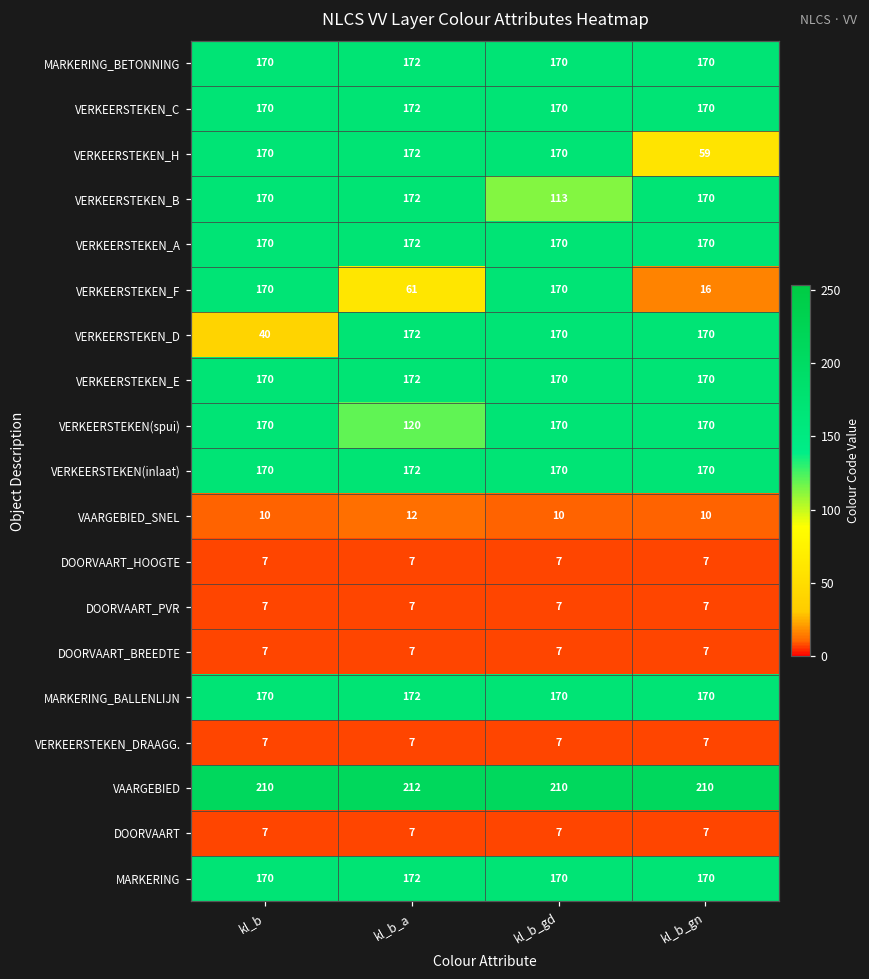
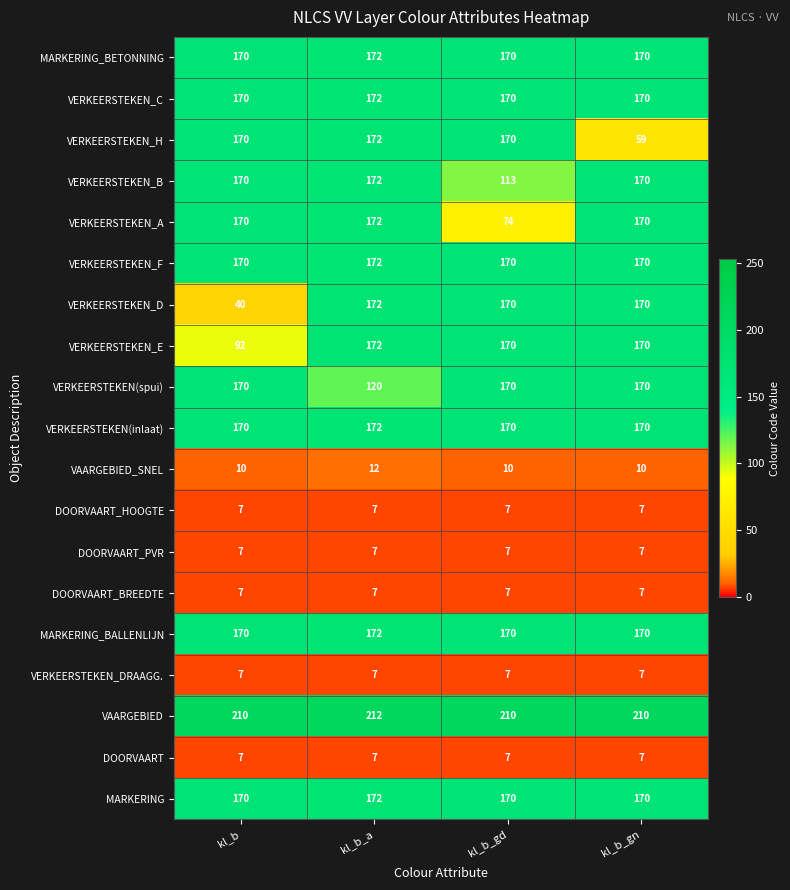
  {
    "MARKERING_BETONNING": {
      "kl_b": 170,
      "kl_b_a": 172,
      "kl_b_gd": 170,
      "kl_b_gn": 170
    },
    "VERKEERSTEKEN_C": {
      "kl_b": 170,
      "kl_b_a": 172,
      "kl_b_gd": 170,
      "kl_b_gn": 170
    },
    "VERKEERSTEKEN_H": {
      "kl_b": 170,
      "kl_b_a": 172,
      "kl_b_gd": 170,
      "kl_b_gn": 59
    },
    "VERKEERSTEKEN_B": {
      "kl_b": 170,
      "kl_b_a": 172,
      "kl_b_gd": 113,
      "kl_b_gn": 170
    },
    "VERKEERSTEKEN_A": {
      "kl_b": 170,
      "kl_b_a": 172,
-     "kl_b_gd": 170,
+     "kl_b_gd": 74,
      "kl_b_gn": 170
    },
    "VERKEERSTEKEN_F": {
      "kl_b": 170,
-     "kl_b_a": 61,
+     "kl_b_a": 172,
      "kl_b_gd": 170,
-     "kl_b_gn": 16
+     "kl_b_gn": 170
    },
    "VERKEERSTEKEN_D": {
      "kl_b": 40,
      "kl_b_a": 172,
      "kl_b_gd": 170,
      "kl_b_gn": 170
    },
    "VERKEERSTEKEN_E": {
-     "kl_b": 170,
+     "kl_b": 92,
      "kl_b_a": 172,
      "kl_b_gd": 170,
      "kl_b_gn": 170
    },
    "VERKEERSTEKEN(spui)": {
      "kl_b": 170,
      "kl_b_a": 120,
      "kl_b_gd": 170,
      "kl_b_gn": 170
    },
    "VERKEERSTEKEN(inlaat)": {
      "kl_b": 170,
      "kl_b_a": 172,
      "kl_b_gd": 170,
      "kl_b_gn": 170
    },
    "VAARGEBIED_SNEL": {
      "kl_b": 10,
      "kl_b_a": 12,
      "kl_b_gd": 10,
      "kl_b_gn": 10
    },
    "DOORVAART_HOOGTE": {
      "kl_b": 7,
      "kl_b_a": 7,
      "kl_b_gd": 7,
      "kl_b_gn": 7
    },
    "DOORVAART_PVR": {
      "kl_b": 7,
      "kl_b_a": 7,
      "kl_b_gd": 7,
      "kl_b_gn": 7
    },
    "DOORVAART_BREEDTE": {
      "kl_b": 7,
      "kl_b_a": 7,
      "kl_b_gd": 7,
      "kl_b_gn": 7
    },
    "MARKERING_BALLENLIJN": {
      "kl_b": 170,
      "kl_b_a": 172,
      "kl_b_gd": 170,
      "kl_b_gn": 170
    },
    "VERKEERSTEKEN_DRAAGG.": {
      "kl_b": 7,
      "kl_b_a": 7,
      "kl_b_gd": 7,
      "kl_b_gn": 7
    },
    "VAARGEBIED": {
      "kl_b": 210,
      "kl_b_a": 212,
      "kl_b_gd": 210,
      "kl_b_gn": 210
    },
    "DOORVAART": {
      "kl_b": 7,
      "kl_b_a": 7,
      "kl_b_gd": 7,
      "kl_b_gn": 7
    },
    "MARKERING": {
      "kl_b": 170,
      "kl_b_a": 172,
      "kl_b_gd": 170,
      "kl_b_gn": 170
    }
  }
